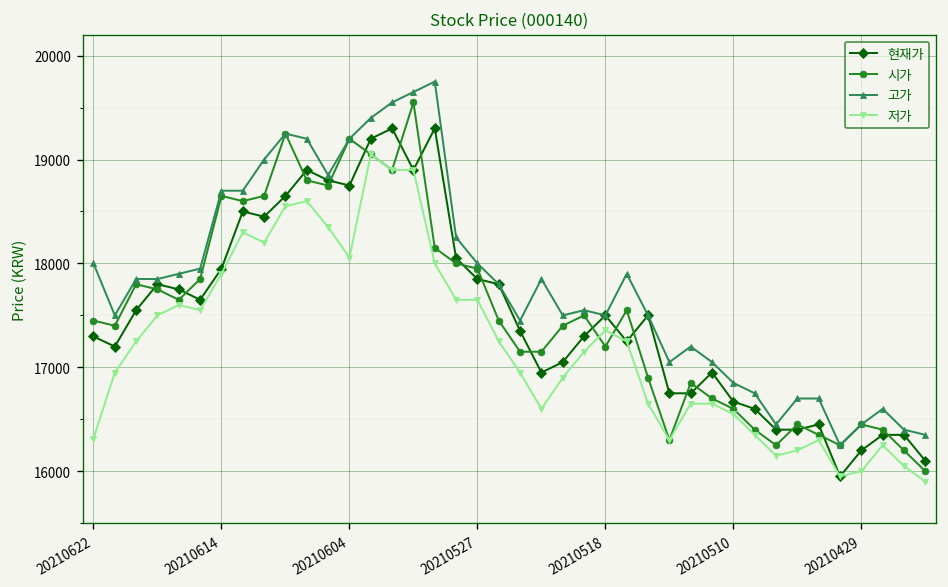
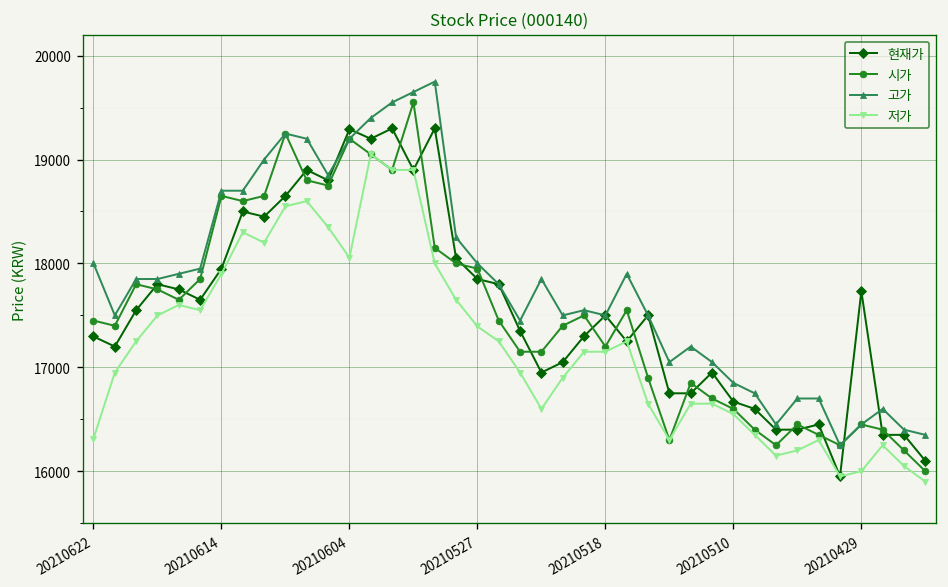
  {
    "현재가": {
      "20210622": 17300,
      "20210614": 18000,
-     "20210604": 18800,
+     "20210604": 19300,
      "20210527": 17900,
      "20210510": 16700,
-     "20210429": 16200
+     "20210429": 17700
    },
    "저가": {
      "20210622": 16300,
      "20210614": 17900,
      "20210604": 18100,
-     "20210527": 17700,
-     "20210518": 17400,
+     "20210527": 17400,
+     "20210518": 17200,
      "20210510": 16600,
      "20210429": 16000
    }
  }
